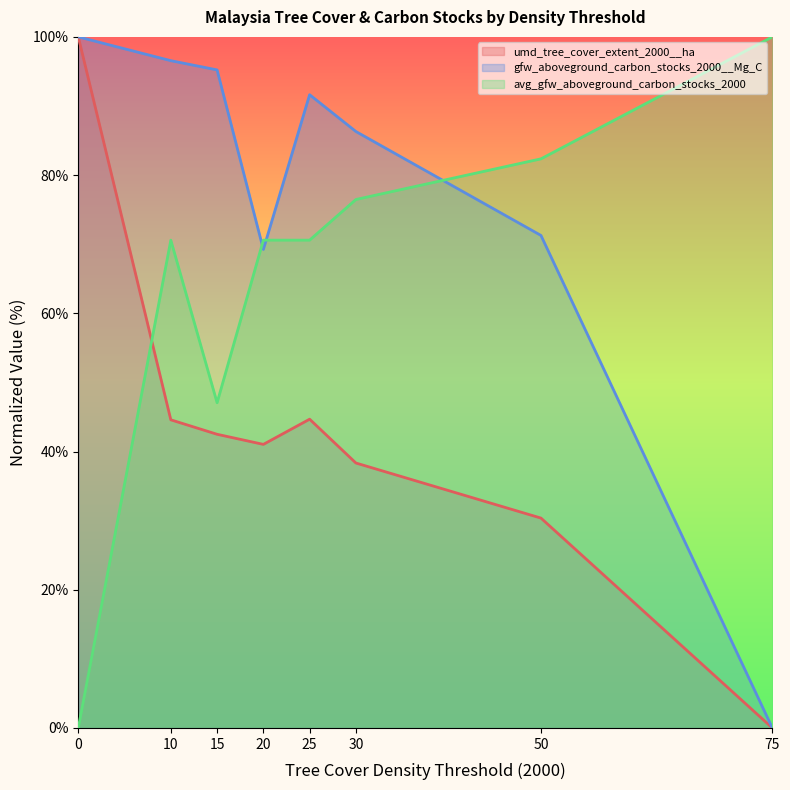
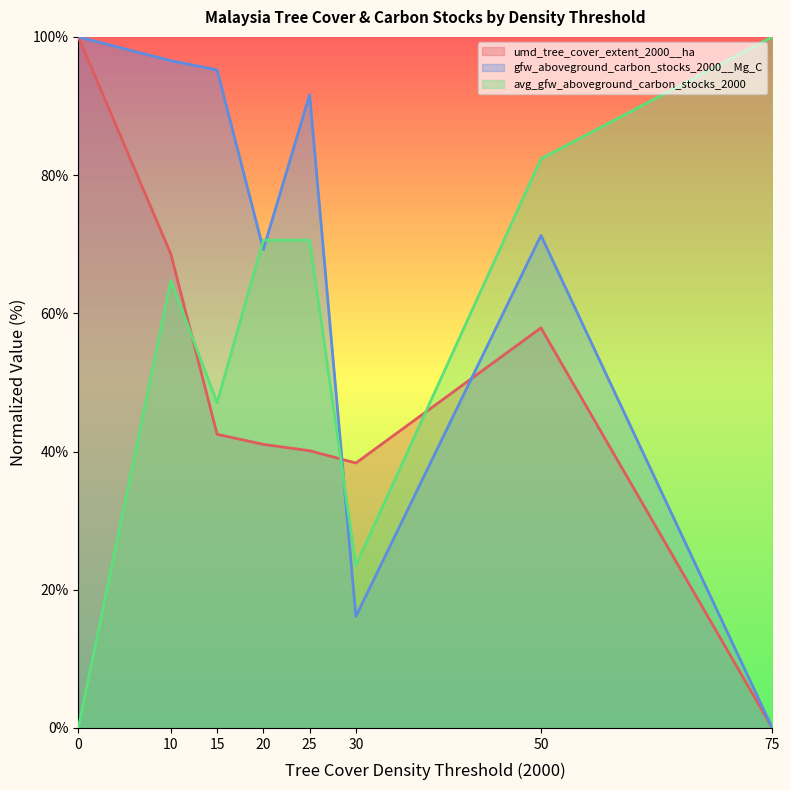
  {
    "umd_tree_cover_extent_2000__ha": {
-     "10": "45%",
+     "10": "69%",
      "15": "42%",
      "20": "41%",
-     "25": "45%",
+     "25": "40%",
      "30": "38%",
-     "50": "30%"
+     "50": "58%"
    },
    "gfw_aboveground_carbon_stocks_2000__Mg_C": {
      "10": "97%",
      "15": "95%",
      "20": "69%",
      "25": "92%",
-     "30": "86%",
+     "30": "16%",
      "50": "71%"
    },
    "avg_gfw_aboveground_carbon_stocks_2000": {
      "0": "0%",
-     "10": "71%",
+     "10": "65%",
      "15": "47%",
      "20": "71%",
      "25": "71%",
-     "30": "76%",
+     "30": "24%",
      "50": "82%",
      "75": "100%"
    }
  }
